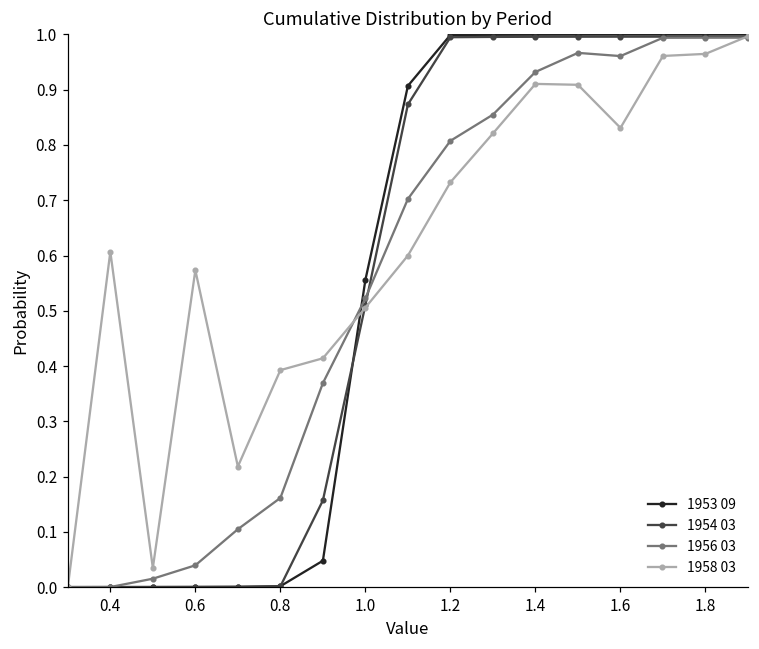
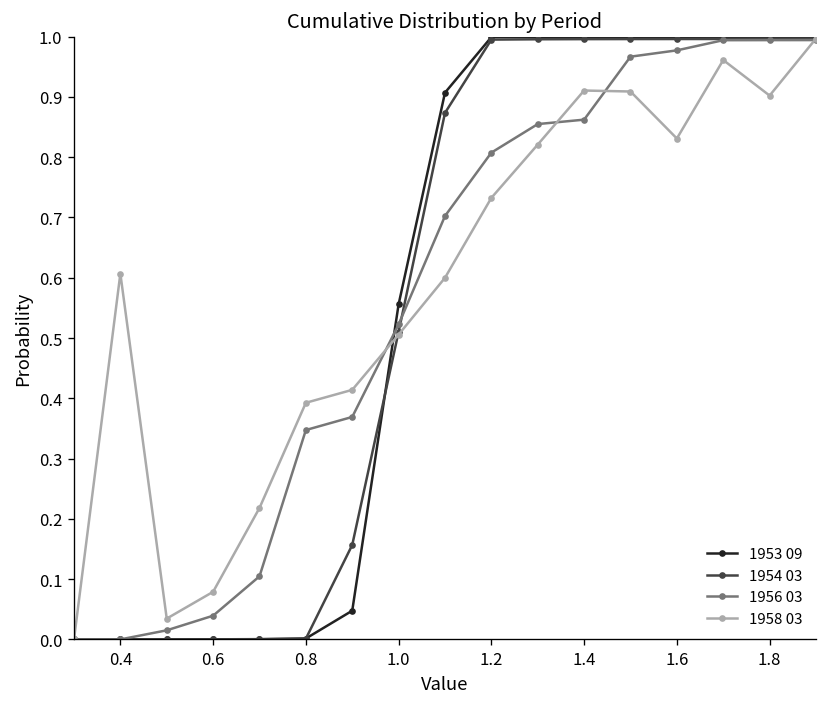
  {
    "1956 03": {
      "0.6": 0.04,
-     "0.8": 0.16,
+     "0.8": 0.35,
      "1.0": 0.52,
      "1.2": 0.81,
-     "1.4": 0.93,
-     "1.6": 0.96
+     "1.4": 0.86,
+     "1.6": 0.98
    },
    "1958 03": {
      "0.4": 0.61,
-     "0.6": 0.57,
+     "0.6": 0.08,
      "0.8": 0.39,
      "1.2": 0.73,
      "1.4": 0.91,
      "1.6": 0.83,
-     "1.8": 0.96
+     "1.8": 0.90
    }
  }
